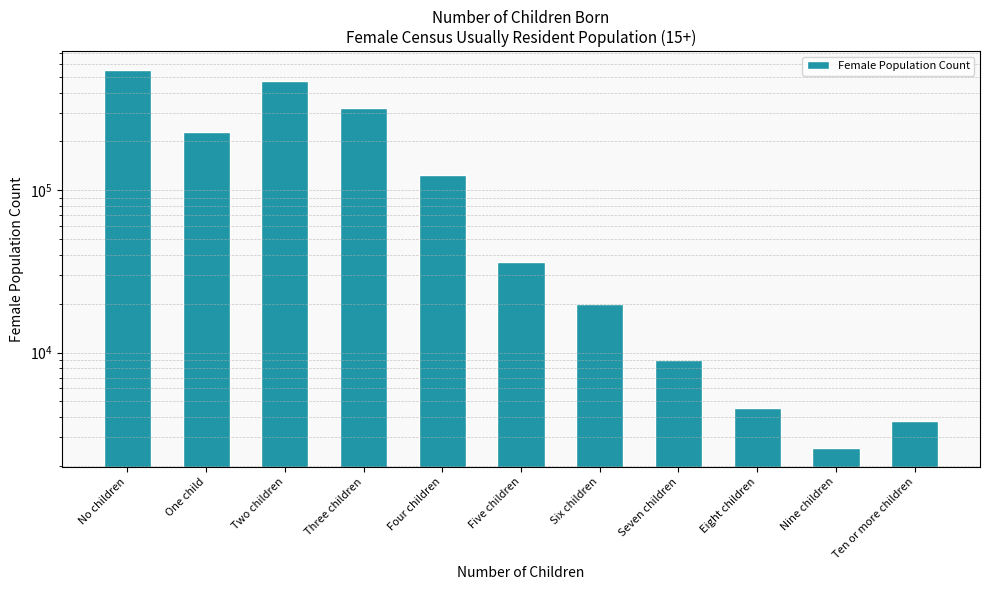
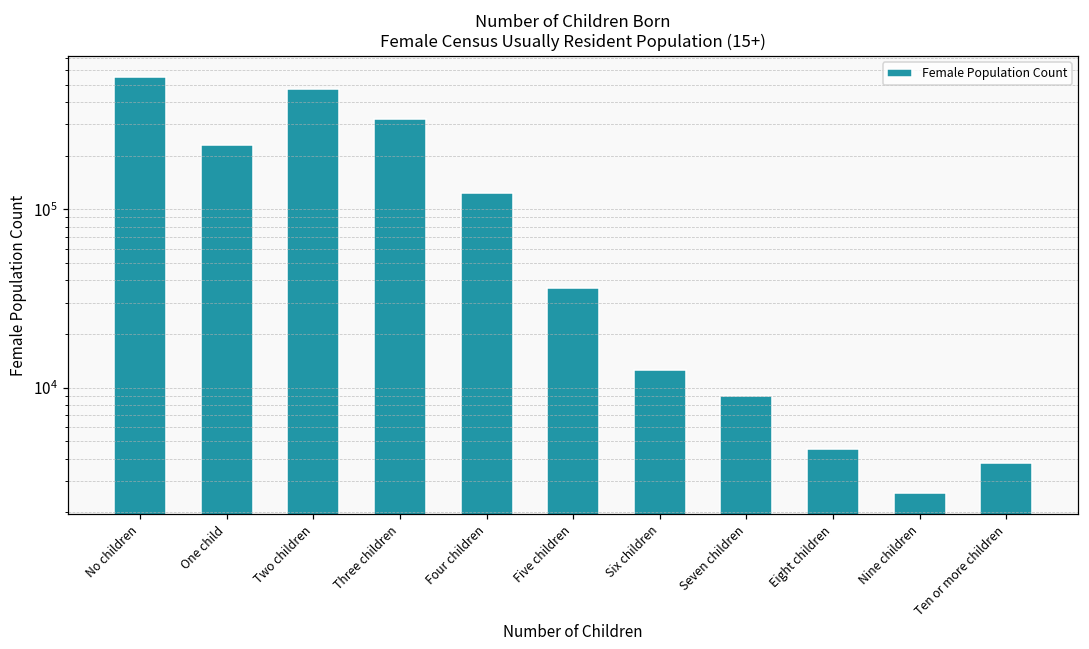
  {
    "No children": 550000,
    "One child": 230000,
    "Two children": 470000,
    "Three children": 320000,
    "Four children": 120000,
    "Five children": 36000,
-   "Six children": 20000,
+   "Six children": 13000,
    "Seven children": 9000,
    "Eight children": 4600,
    "Nine children": 2600,
    "Ten or more children": 3800
  }
